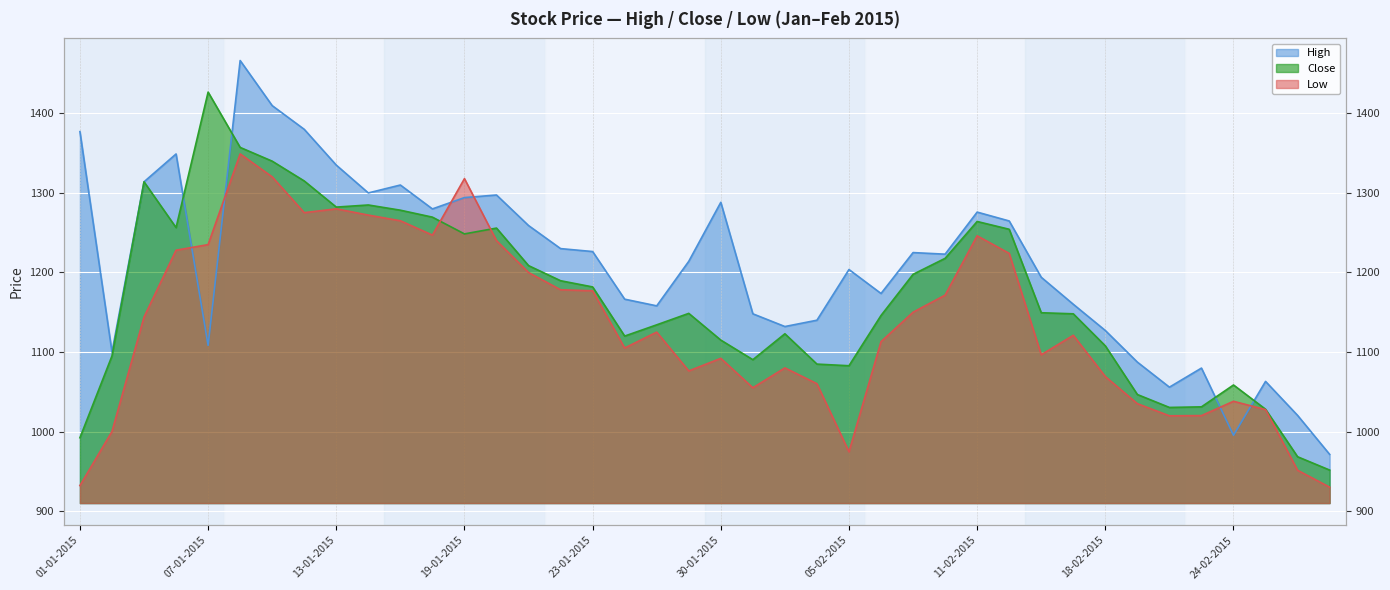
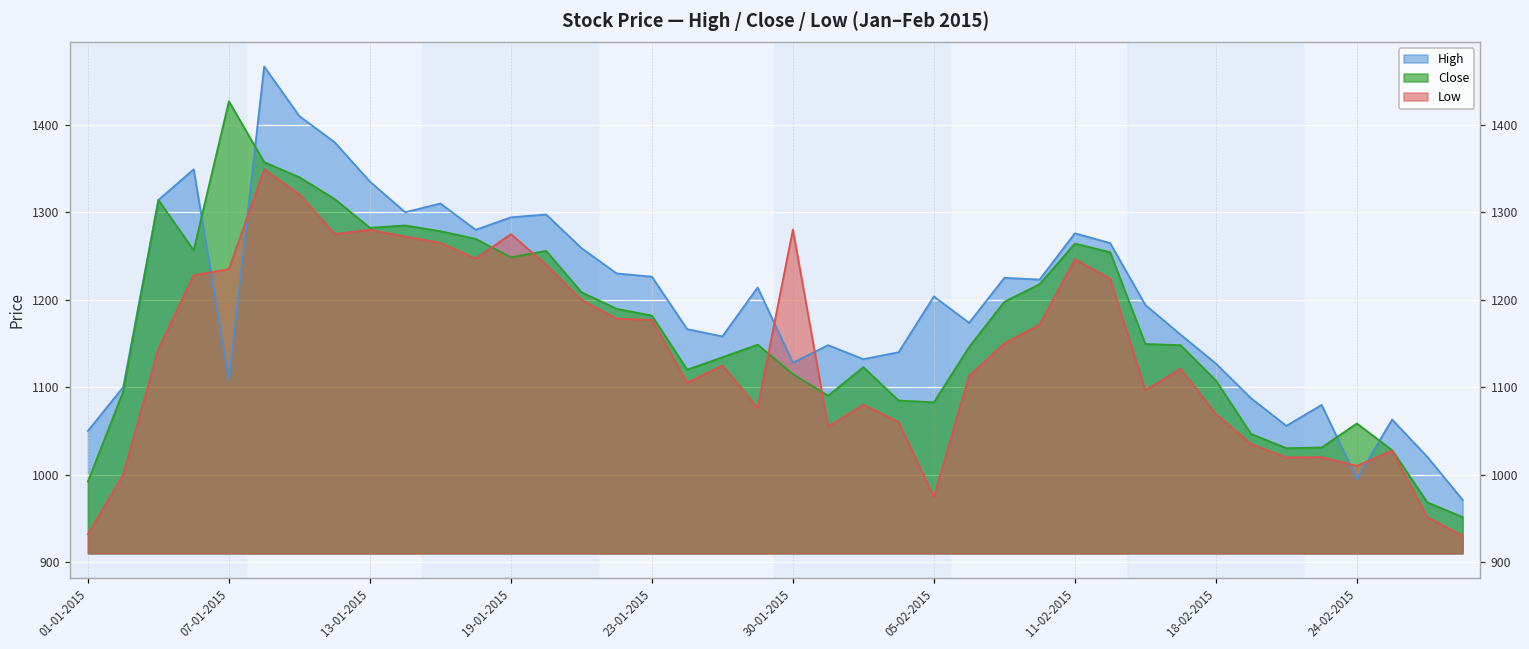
  {
    "High": {
-     "01-01-2015": 1380,
+     "01-01-2015": 1050,
      "07-01-2015": 1110,
      "13-01-2015": 1340,
      "19-01-2015": 1290,
      "23-01-2015": 1230,
-     "30-01-2015": 1290,
+     "30-01-2015": 1130,
      "05-02-2015": 1200,
      "11-02-2015": 1280,
      "18-02-2015": 1130,
      "24-02-2015": 1000
    },
    "Close": {
      "01-01-2015": 990,
      "07-01-2015": 1430,
      "19-01-2015": 1250,
      "23-01-2015": 1180,
      "30-01-2015": 1110,
      "05-02-2015": 1080,
      "11-02-2015": 1260,
      "18-02-2015": 1110,
      "24-02-2015": 1060
    },
    "Low": {
      "01-01-2015": 930,
      "07-01-2015": 1240,
-     "19-01-2015": 1320,
+     "19-01-2015": 1280,
      "23-01-2015": 1180,
-     "30-01-2015": 1090,
+     "30-01-2015": 1280,
      "05-02-2015": 970,
      "11-02-2015": 1250,
      "18-02-2015": 1070,
-     "24-02-2015": 1040
+     "24-02-2015": 1010
    }
  }
